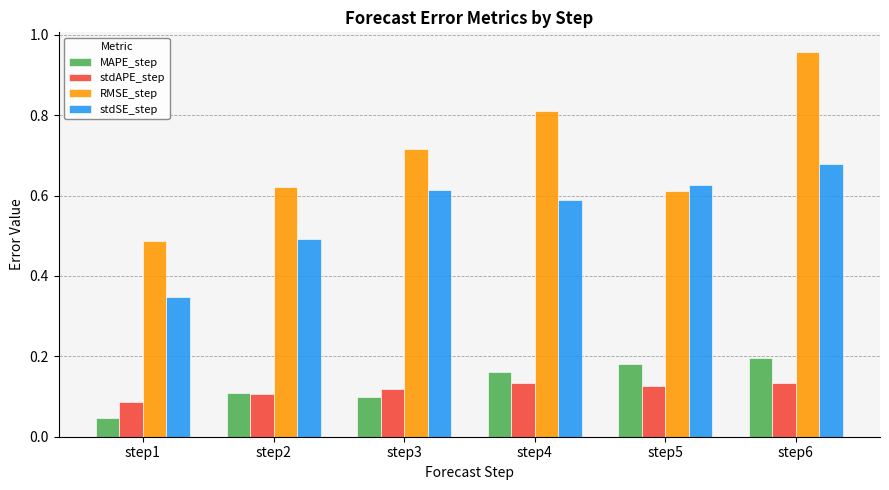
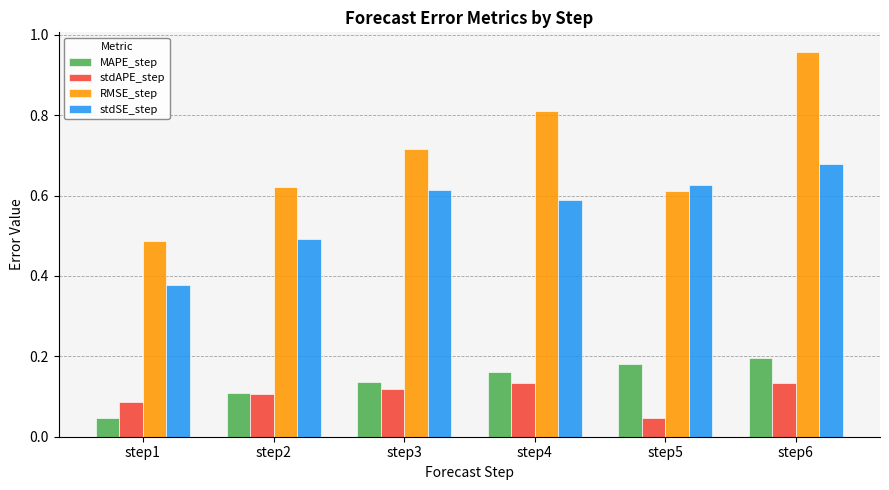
  {
    "MAPE_step": {
      "step1": 0.05,
      "step2": 0.11,
-     "step3": 0.10,
+     "step3": 0.14,
      "step4": 0.16,
      "step5": 0.18,
      "step6": 0.20
    },
    "stdAPE_step": {
      "step1": 0.09,
      "step2": 0.11,
      "step3": 0.12,
      "step4": 0.13,
-     "step5": 0.13,
+     "step5": 0.05,
      "step6": 0.13
    },
    "RMSE_step": {
      "step1": 0.49,
      "step2": 0.62,
      "step3": 0.72,
      "step4": 0.81,
      "step5": 0.61,
      "step6": 0.96
    },
    "stdSE_step": {
-     "step1": 0.35,
+     "step1": 0.38,
      "step2": 0.49,
      "step3": 0.61,
      "step4": 0.59,
      "step5": 0.63,
      "step6": 0.68
    }
  }
